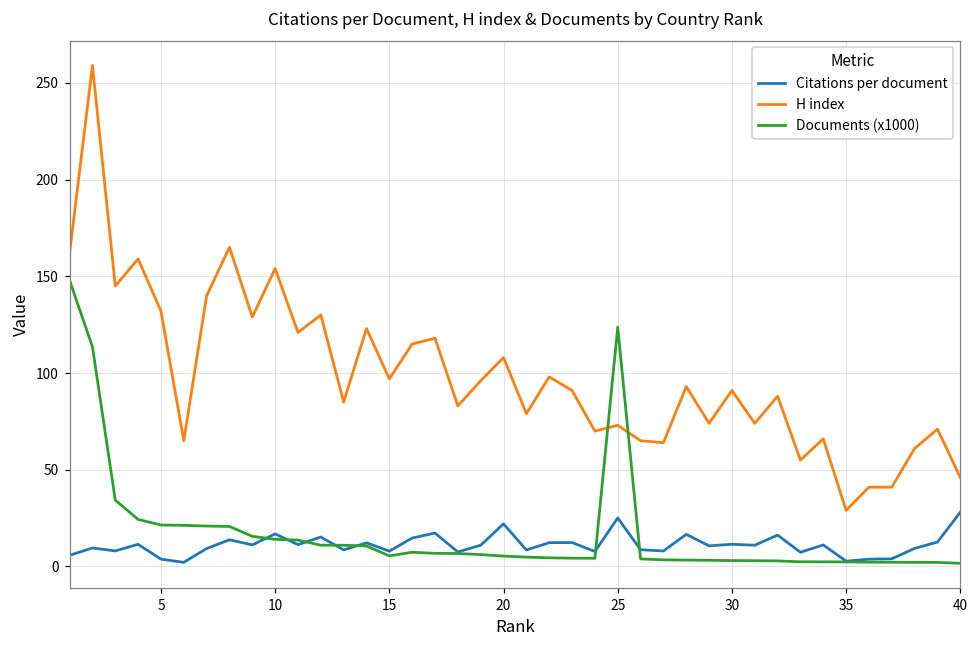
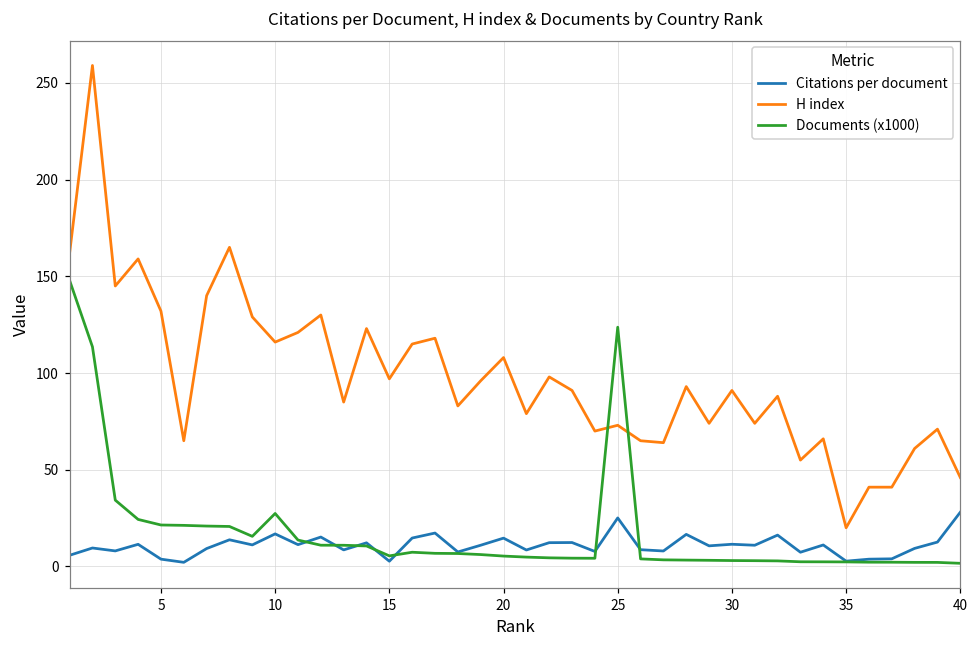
  {
    "Citations per document": {
      "5": 4,
      "10": 17,
-     "15": 8,
-     "20": 22,
+     "15": 3,
+     "20": 15,
      "25": 25,
      "30": 11,
      "40": 28
    },
    "H index": {
      "5": 132,
-     "10": 154,
+     "10": 116,
      "15": 97,
      "20": 108,
      "25": 73,
      "30": 91,
-     "35": 29,
+     "35": 20,
      "40": 46
    },
    "Documents (x1000)": {
      "5": 21,
-     "10": 14,
+     "10": 27,
      "15": 5,
      "20": 5,
      "25": 124,
      "30": 3,
      "40": 2
    }
  }
